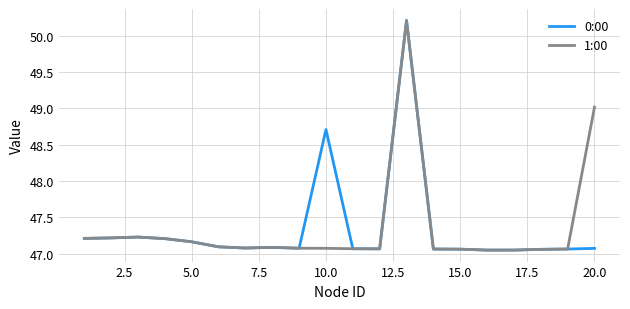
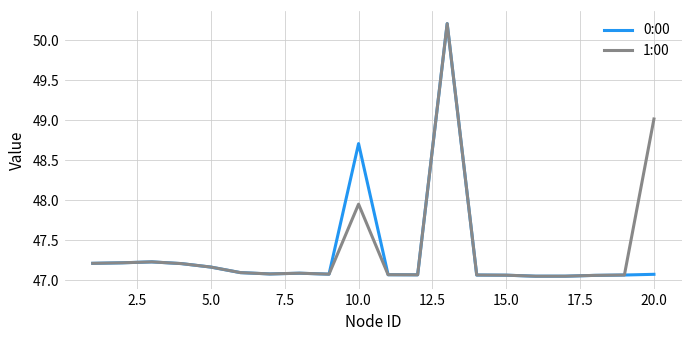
  {
    "0:00": {
      "10.0": 48.7,
      "20.0": 47.1
    },
    "1:00": {
-     "10.0": 47.1,
+     "10.0": 48.0,
      "20.0": 49.0
    }
  }
